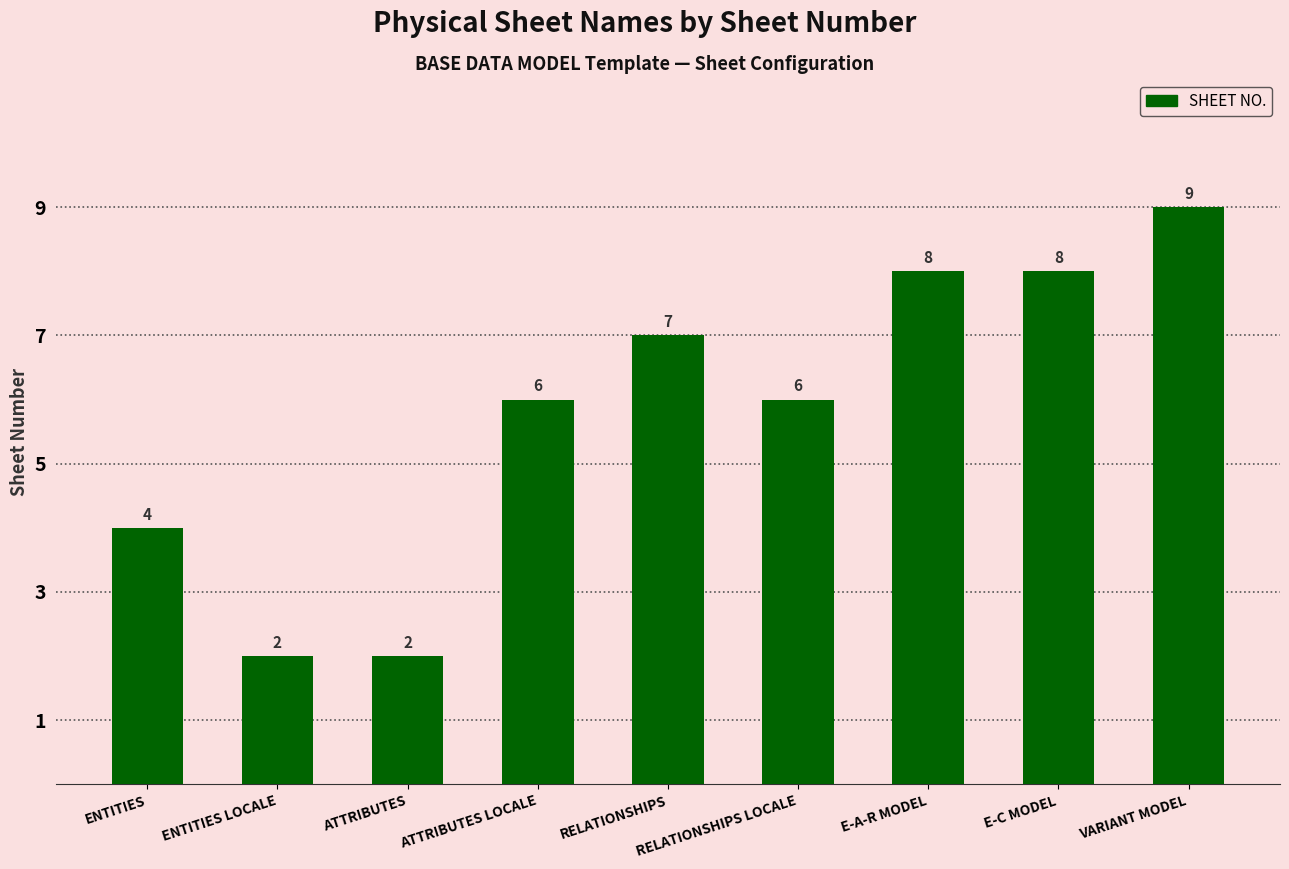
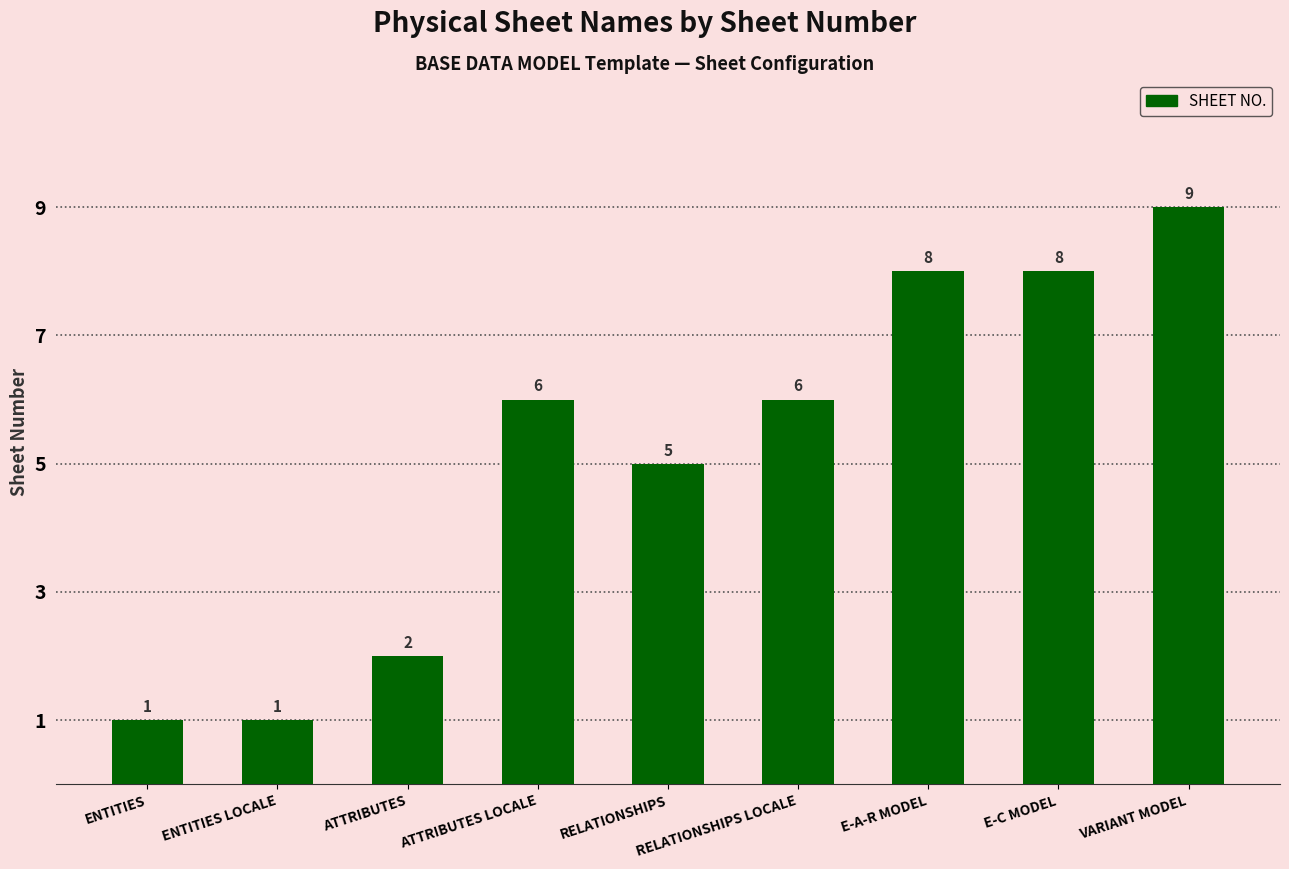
  {
-   "ENTITIES": 4,
-   "ENTITIES LOCALE": 2,
+   "ENTITIES": 1,
+   "ENTITIES LOCALE": 1,
    "ATTRIBUTES": 2,
    "ATTRIBUTES LOCALE": 6,
-   "RELATIONSHIPS": 7,
+   "RELATIONSHIPS": 5,
    "RELATIONSHIPS LOCALE": 6,
    "E-A-R MODEL": 8,
    "E-C MODEL": 8,
    "VARIANT MODEL": 9
  }
